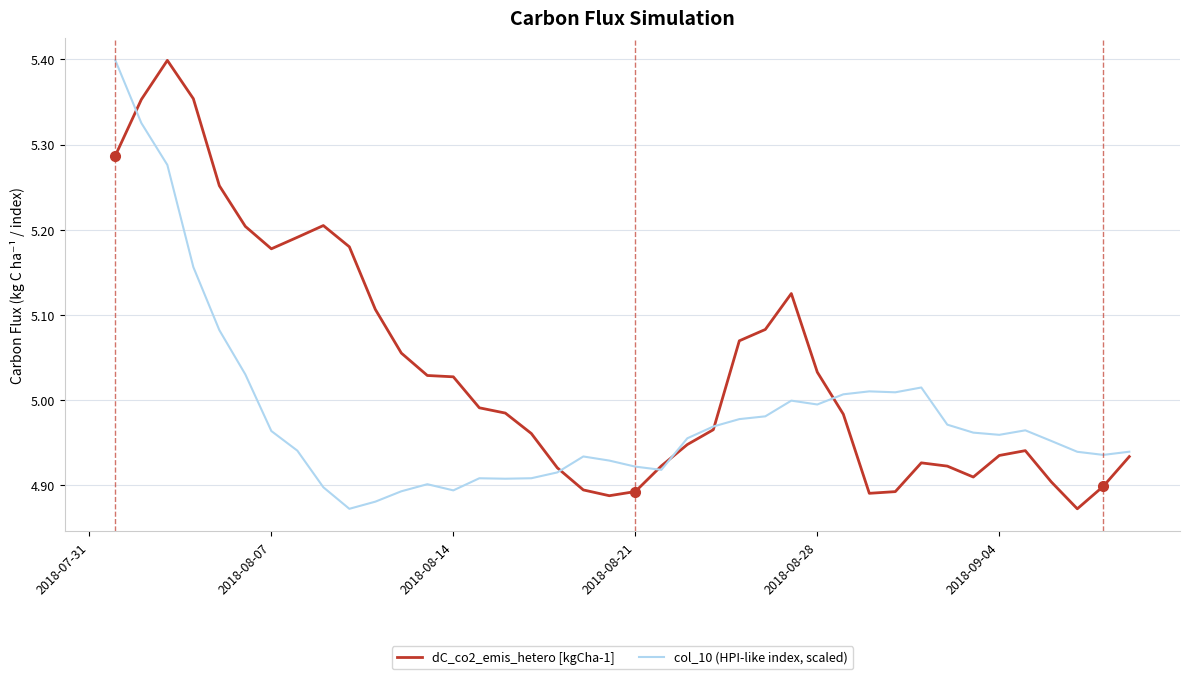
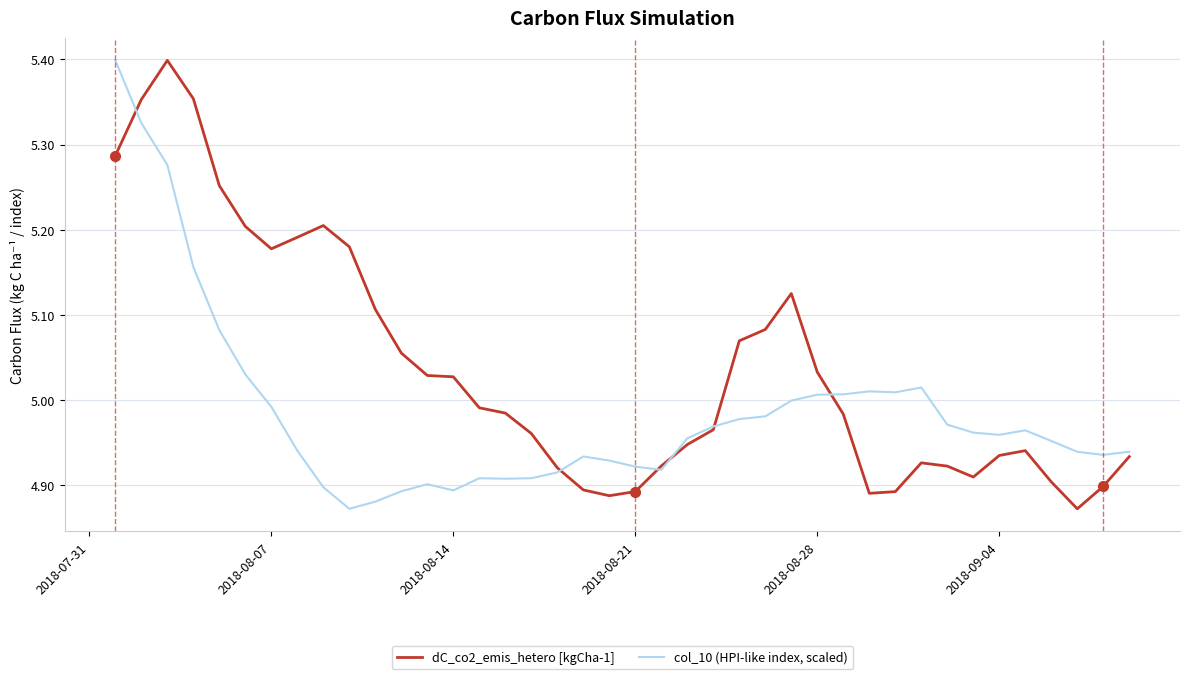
  {
    "col_10 (HPI-like index, scaled)": {
-     "2018-08-07": 4.96,
+     "2018-08-07": 4.99,
      "2018-08-14": 4.89,
      "2018-08-21": 4.92,
-     "2018-08-28": 4.99,
+     "2018-08-28": 5.01,
      "2018-09-04": 4.96
    }
  }
